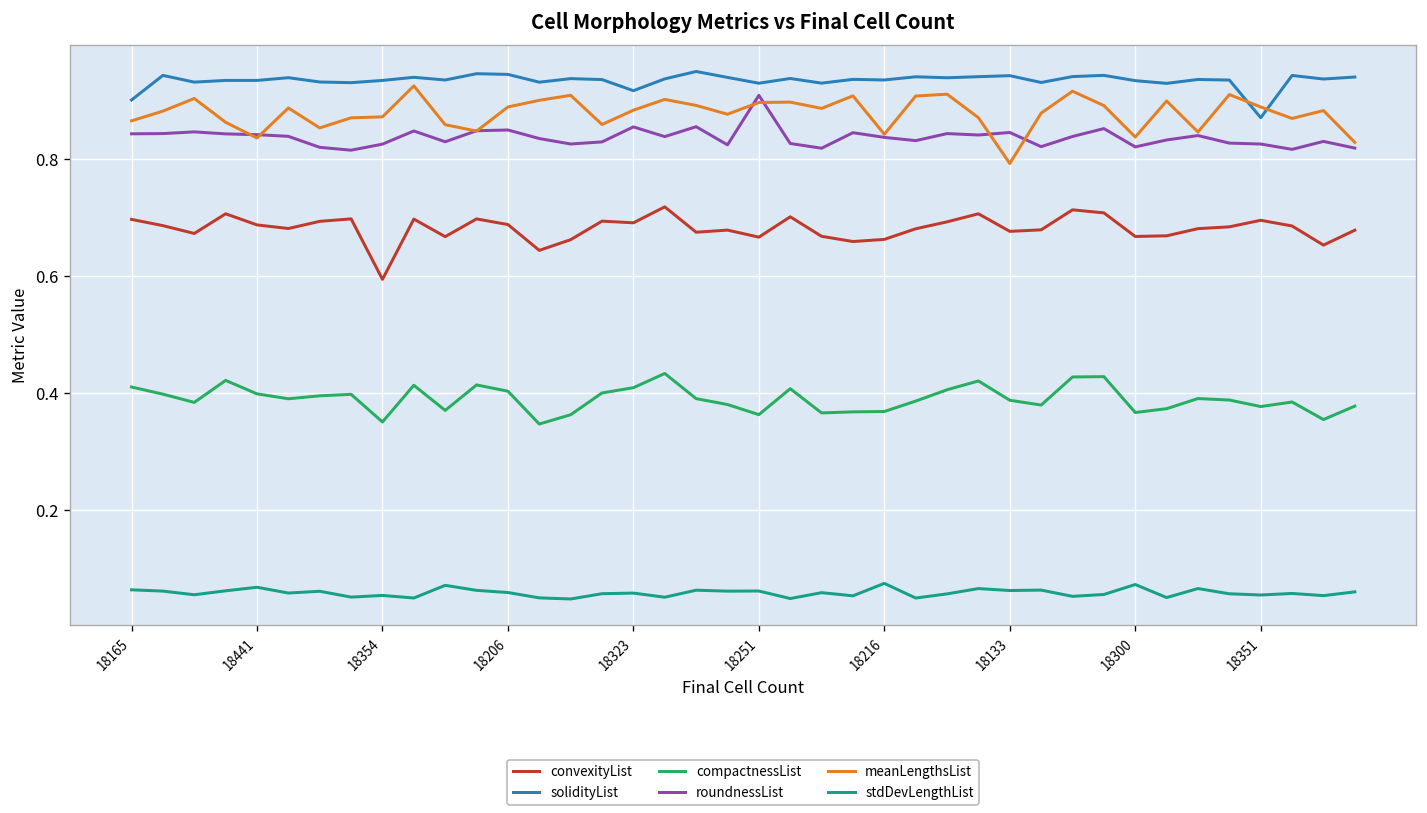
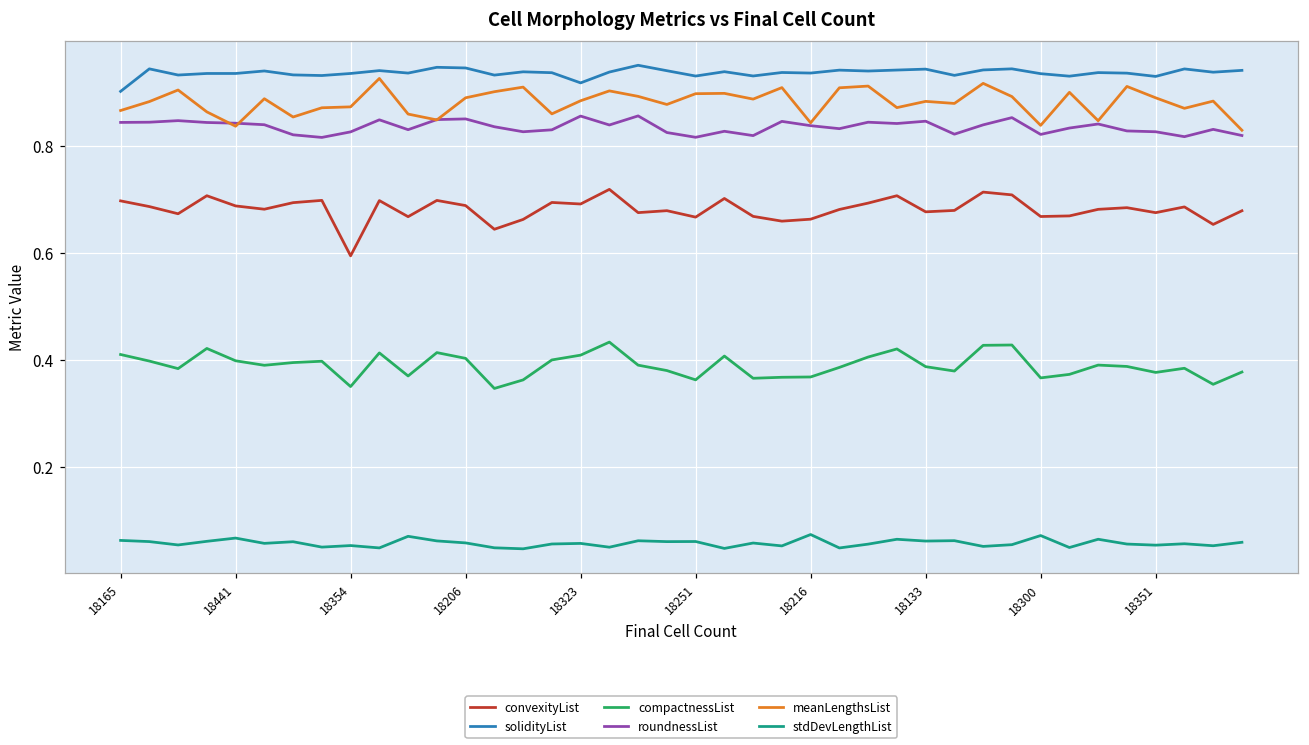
  {
    "convexityList": {
      "18165": 0.70,
      "18441": 0.69,
      "18354": 0.59,
      "18206": 0.69,
      "18323": 0.69,
      "18251": 0.67,
      "18216": 0.66,
      "18133": 0.68,
      "18300": 0.67,
-     "18351": 0.70
+     "18351": 0.68
    },
    "solidityList": {
      "18165": 0.90,
      "18441": 0.94,
      "18354": 0.94,
      "18206": 0.95,
      "18323": 0.92,
      "18251": 0.93,
      "18216": 0.94,
      "18133": 0.94,
      "18300": 0.93,
-     "18351": 0.87
+     "18351": 0.93
    },
    "roundnessList": {
      "18165": 0.84,
      "18441": 0.84,
      "18354": 0.83,
      "18206": 0.85,
      "18323": 0.86,
-     "18251": 0.91,
+     "18251": 0.82,
      "18216": 0.84,
      "18133": 0.85,
      "18300": 0.82,
      "18351": 0.83
    },
    "meanLengthsList": {
      "18165": 0.87,
      "18441": 0.84,
      "18354": 0.87,
      "18206": 0.89,
      "18323": 0.88,
      "18251": 0.90,
      "18216": 0.84,
-     "18133": 0.79,
+     "18133": 0.88,
      "18300": 0.84,
      "18351": 0.89
    }
  }
